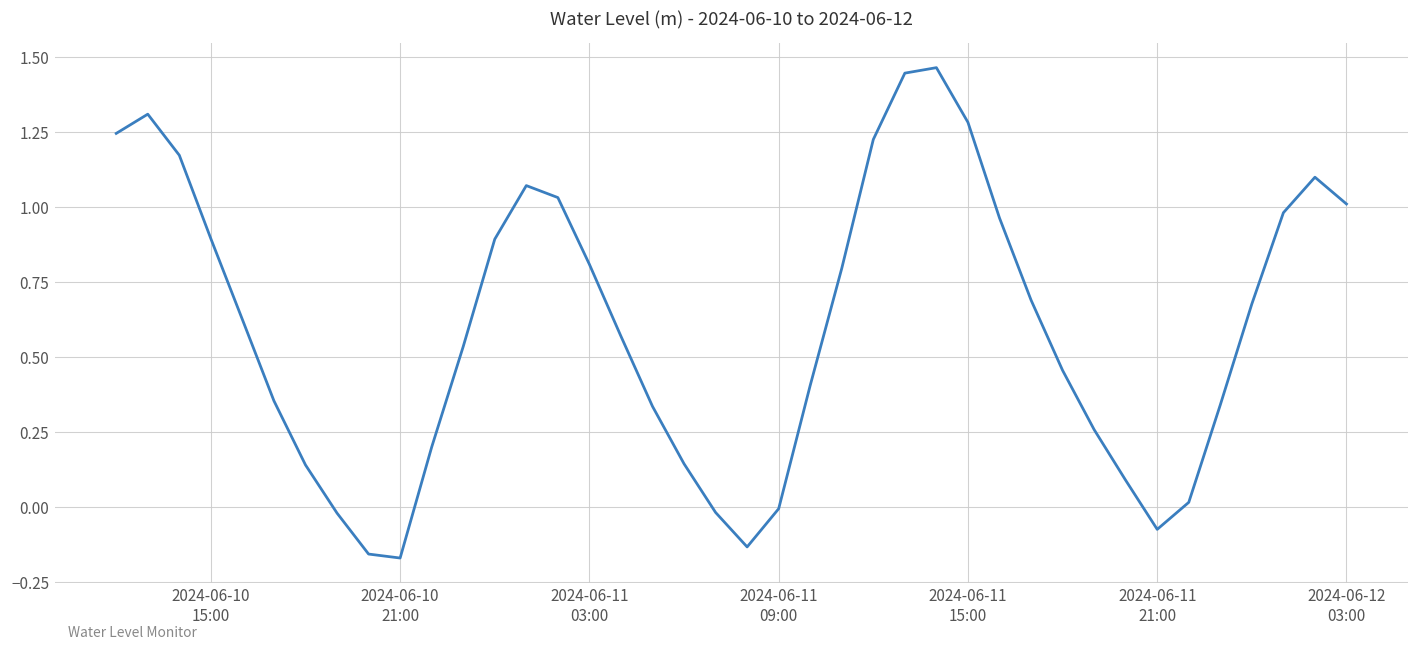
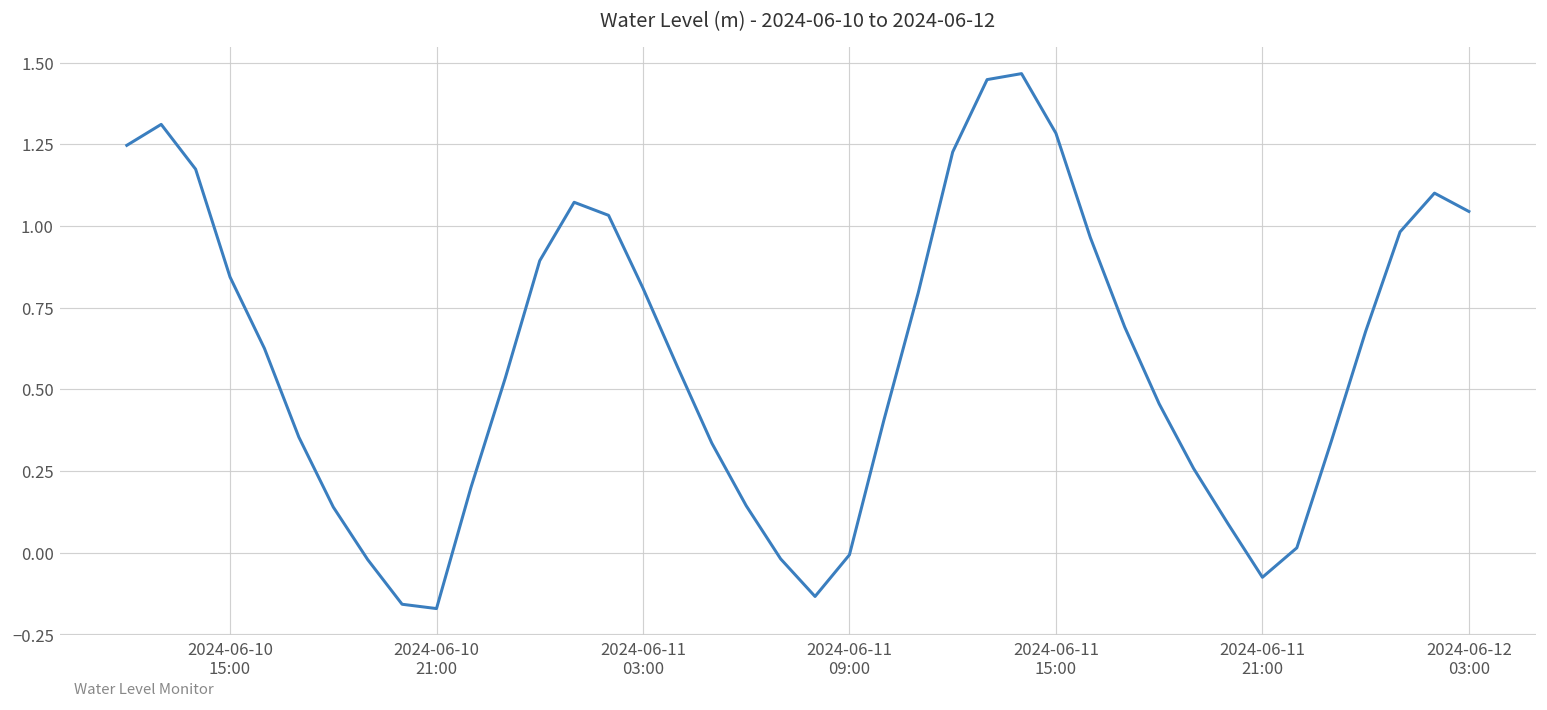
  {
-   "2024-06-10 15:00": 0.89,
+   "2024-06-10 15:00": 0.84,
    "2024-06-10 21:00": -0.17,
    "2024-06-11 03:00": 0.81,
    "2024-06-11 09:00": -0.01,
    "2024-06-11 15:00": 1.28,
    "2024-06-11 21:00": -0.08,
-   "2024-06-12 03:00": 1.01
+   "2024-06-12 03:00": 1.04
  }
